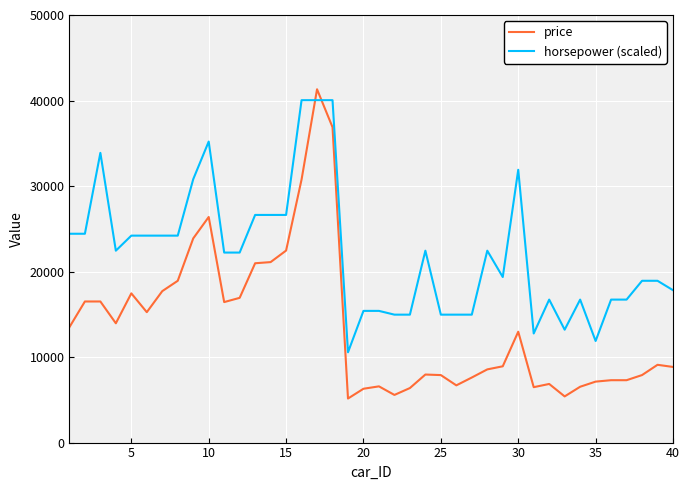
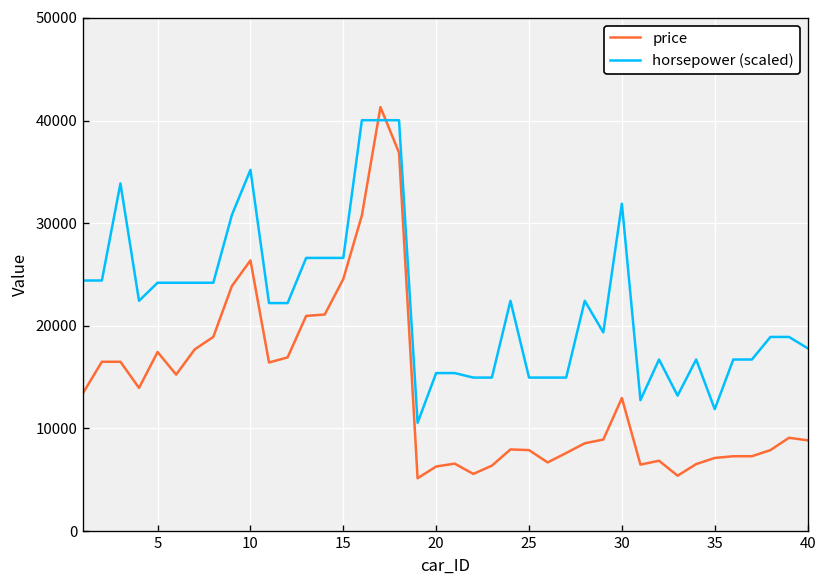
  {
    "price": {
      "5": 17000,
      "10": 26000,
-     "15": 22000,
+     "15": 25000,
      "20": 6000,
      "25": 8000,
      "30": 13000,
      "35": 7000,
      "40": 9000
    },
    "horsepower (scaled)": {
      "5": 24000,
      "10": 35000,
      "15": 27000,
      "20": 15000,
      "25": 15000,
      "30": 32000,
      "35": 12000,
      "40": 18000
    }
  }
